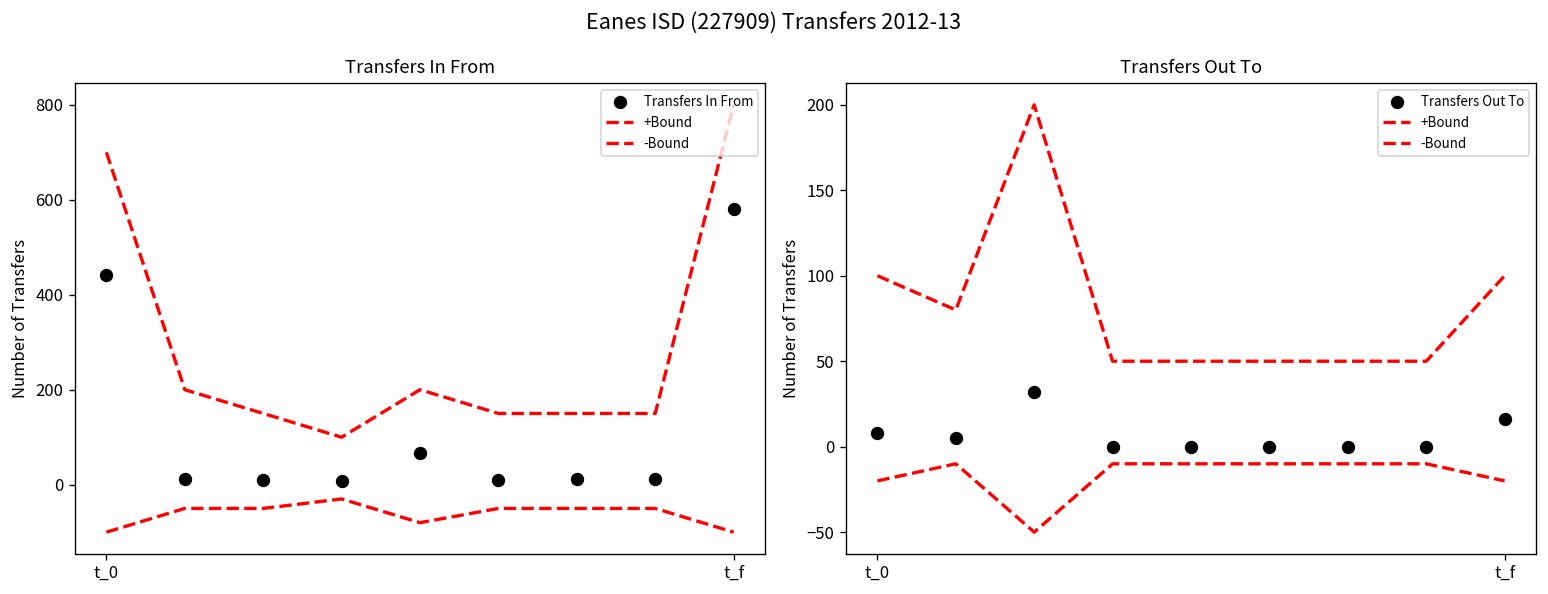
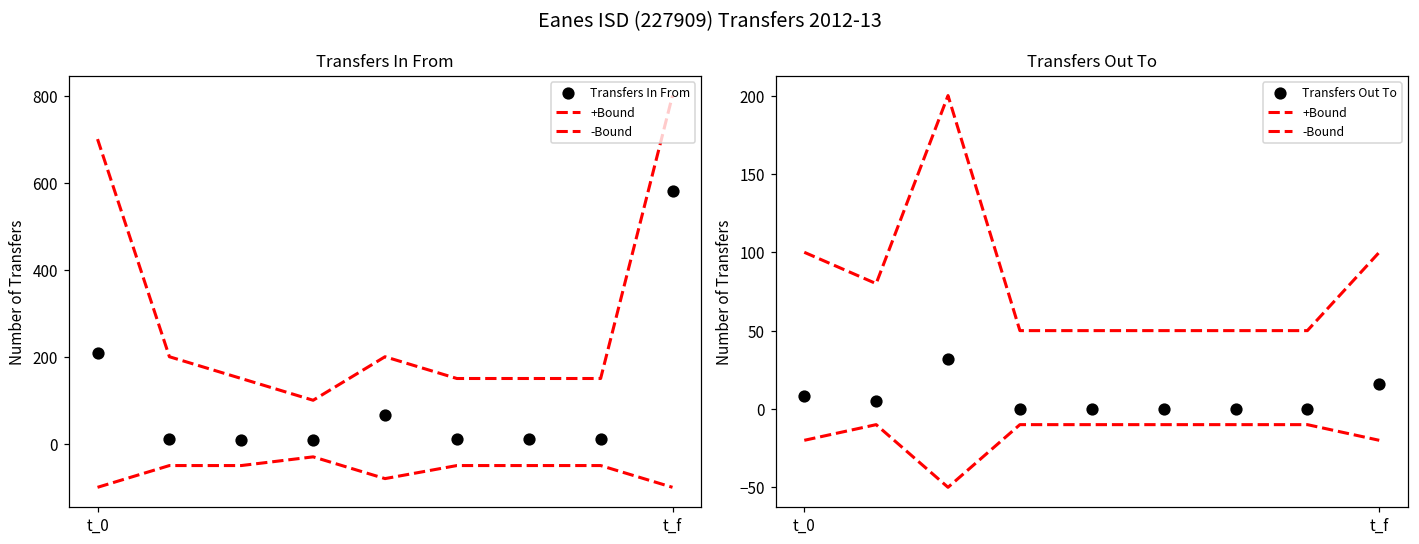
  {
    "Transfers In From": {
      "Transfers In From": {
-       "t_0": 440,
+       "t_0": 210,
        "t_f": 580
      }
    },
    "Transfers Out To": {
      "Transfers Out To": {
        "t_0": 8,
        "t_f": 16
      }
    }
  }
